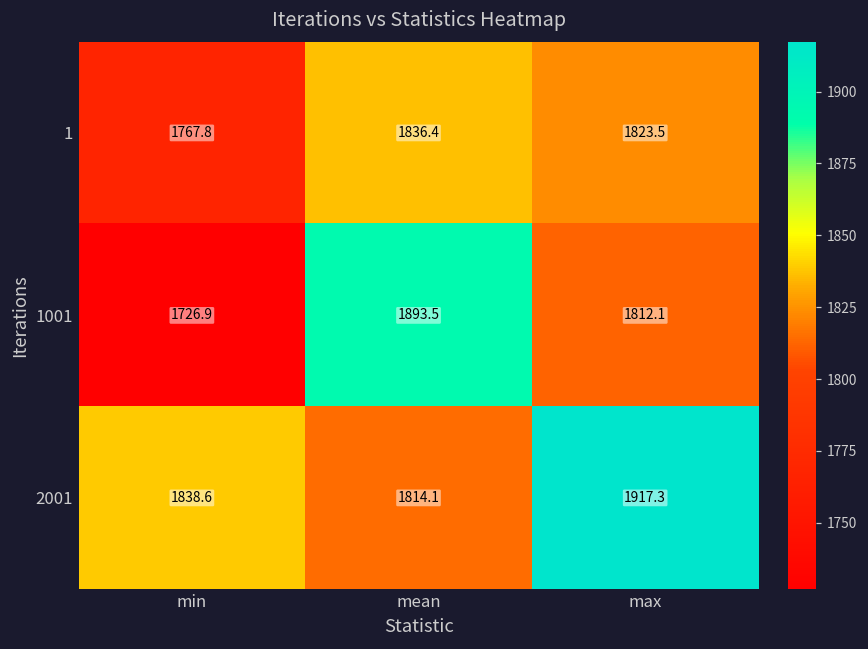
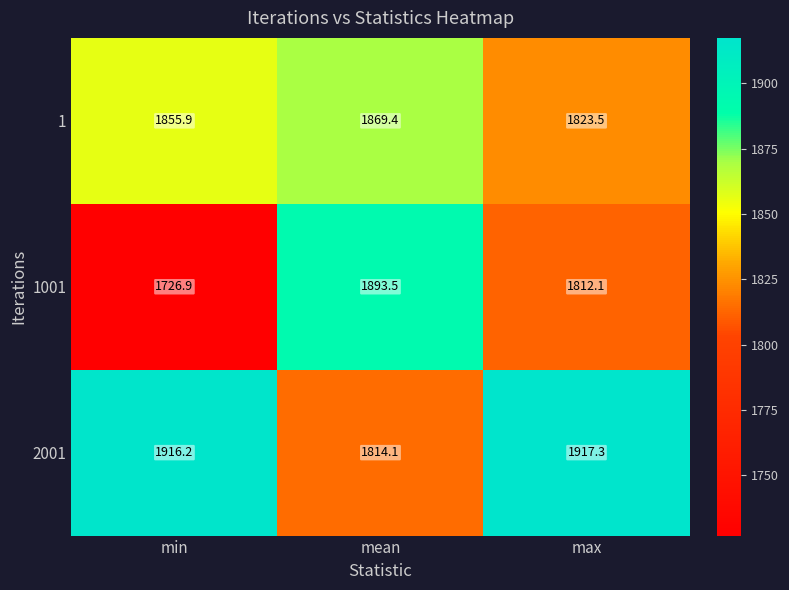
  {
    "1": {
-     "min": 1767.8,
-     "mean": 1836.4
+     "min": 1855.9,
+     "mean": 1869.4
    },
    "2001": {
-     "min": 1838.6
+     "min": 1916.2
    }
  }
